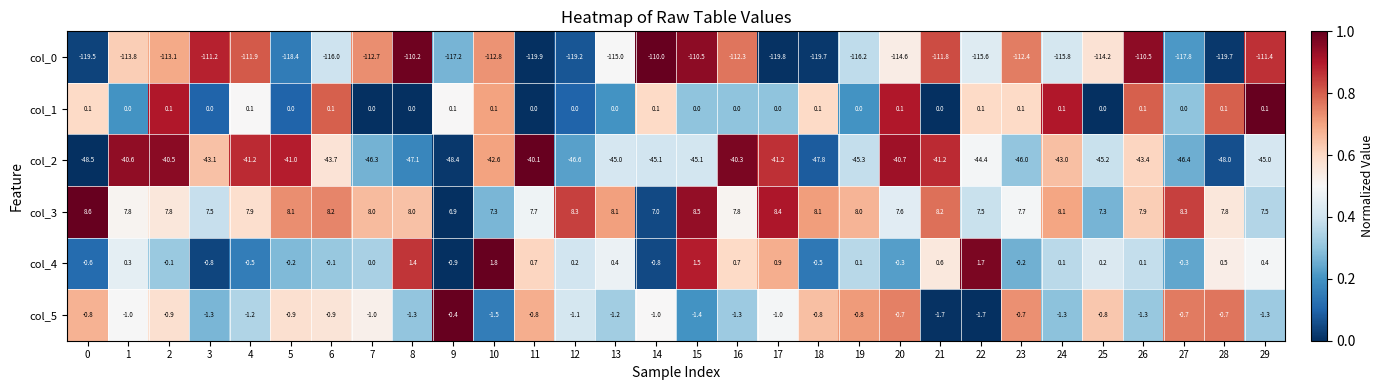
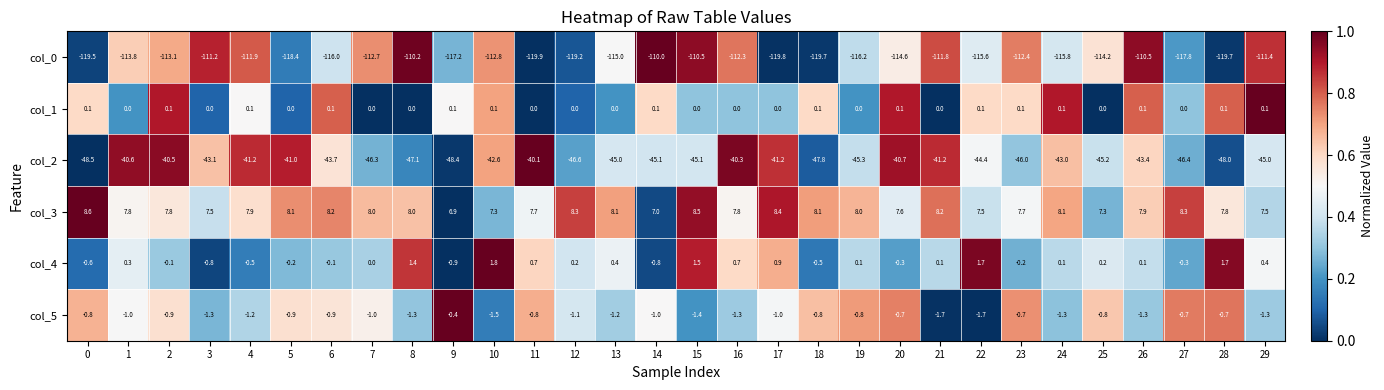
  {
    "col_0": {
      "0": -119.5,
      "1": -113.8,
      "2": -113.1,
      "3": -111.2,
      "4": -111.9,
      "5": -118.4,
      "6": -116.0,
      "7": -112.7,
      "8": -110.2,
      "9": -117.2,
      "10": -112.8,
      "11": -119.9,
      "12": -119.2,
      "13": -115.0,
      "14": -110.0,
      "15": -110.5,
      "16": -112.3,
      "17": -119.8,
      "18": -119.7,
      "19": -116.2,
      "20": -114.6,
      "21": -111.8,
      "22": -115.6,
      "23": -112.4,
      "24": -115.8,
      "25": -114.2,
      "26": -110.5,
      "27": -117.8,
      "28": -119.7,
      "29": -111.4
    },
    "col_1": {
      "0": 0.1,
      "1": 0.0,
      "2": 0.1,
      "3": 0.0,
      "4": 0.1,
      "5": 0.0,
      "6": 0.1,
      "7": 0.0,
      "8": 0.0,
      "9": 0.1,
      "10": 0.1,
      "11": 0.0,
      "12": 0.0,
      "13": 0.0,
      "14": 0.1,
      "15": 0.0,
      "16": 0.0,
      "17": 0.0,
      "18": 0.1,
      "19": 0.0,
      "20": 0.1,
      "21": 0.0,
      "22": 0.1,
      "23": 0.1,
      "24": 0.1,
      "25": 0.0,
      "26": 0.1,
      "27": 0.0,
      "28": 0.1,
      "29": 0.1
    },
    "col_2": {
      "0": -48.5,
      "1": -40.6,
      "2": -40.5,
      "3": -43.1,
      "4": -41.2,
      "5": -41.0,
      "6": -43.7,
      "7": -46.3,
      "8": -47.1,
      "9": -48.4,
      "10": -42.6,
      "11": -40.1,
      "12": -46.6,
      "13": -45.0,
      "14": -45.1,
      "15": -45.1,
      "16": -40.3,
      "17": -41.2,
      "18": -47.8,
      "19": -45.3,
      "20": -40.7,
      "21": -41.2,
      "22": -44.4,
      "23": -46.0,
      "24": -43.0,
      "25": -45.2,
      "26": -43.4,
      "27": -46.4,
      "28": -48.0,
      "29": -45.0
    },
    "col_3": {
      "0": 8.6,
      "1": 7.8,
      "2": 7.8,
      "3": 7.5,
      "4": 7.9,
      "5": 8.1,
      "6": 8.2,
      "7": 8.0,
      "8": 8.0,
      "9": 6.9,
      "10": 7.3,
      "11": 7.7,
      "12": 8.3,
      "13": 8.1,
      "14": 7.0,
      "15": 8.5,
      "16": 7.8,
      "17": 8.4,
      "18": 8.1,
      "19": 8.0,
      "20": 7.6,
      "21": 8.2,
      "22": 7.5,
      "23": 7.7,
      "24": 8.1,
      "25": 7.3,
      "26": 7.9,
      "27": 8.3,
      "28": 7.8,
      "29": 7.5
    },
    "col_4": {
      "0": -0.6,
      "1": 0.3,
      "2": -0.1,
      "3": -0.8,
      "4": -0.5,
      "5": -0.2,
      "6": -0.1,
      "7": 0.0,
      "8": 1.4,
      "9": -0.9,
      "10": 1.8,
      "11": 0.7,
      "12": 0.2,
      "13": 0.4,
      "14": -0.8,
      "15": 1.5,
      "16": 0.7,
      "17": 0.9,
      "18": -0.5,
      "19": 0.1,
      "20": -0.3,
-     "21": 0.6,
+     "21": 0.1,
      "22": 1.7,
      "23": -0.2,
      "24": 0.1,
      "25": 0.2,
      "26": 0.1,
      "27": -0.3,
-     "28": 0.5,
+     "28": 1.7,
      "29": 0.4
    },
    "col_5": {
      "0": -0.8,
      "1": -1.0,
      "2": -0.9,
      "3": -1.3,
      "4": -1.2,
      "5": -0.9,
      "6": -0.9,
      "7": -1.0,
      "8": -1.3,
      "9": -0.4,
      "10": -1.5,
      "11": -0.8,
      "12": -1.1,
      "13": -1.2,
      "14": -1.0,
      "15": -1.4,
      "16": -1.3,
      "17": -1.0,
      "18": -0.8,
      "19": -0.8,
      "20": -0.7,
      "21": -1.7,
      "22": -1.7,
      "23": -0.7,
      "24": -1.3,
      "25": -0.8,
      "26": -1.3,
      "27": -0.7,
      "28": -0.7,
      "29": -1.3
    }
  }
